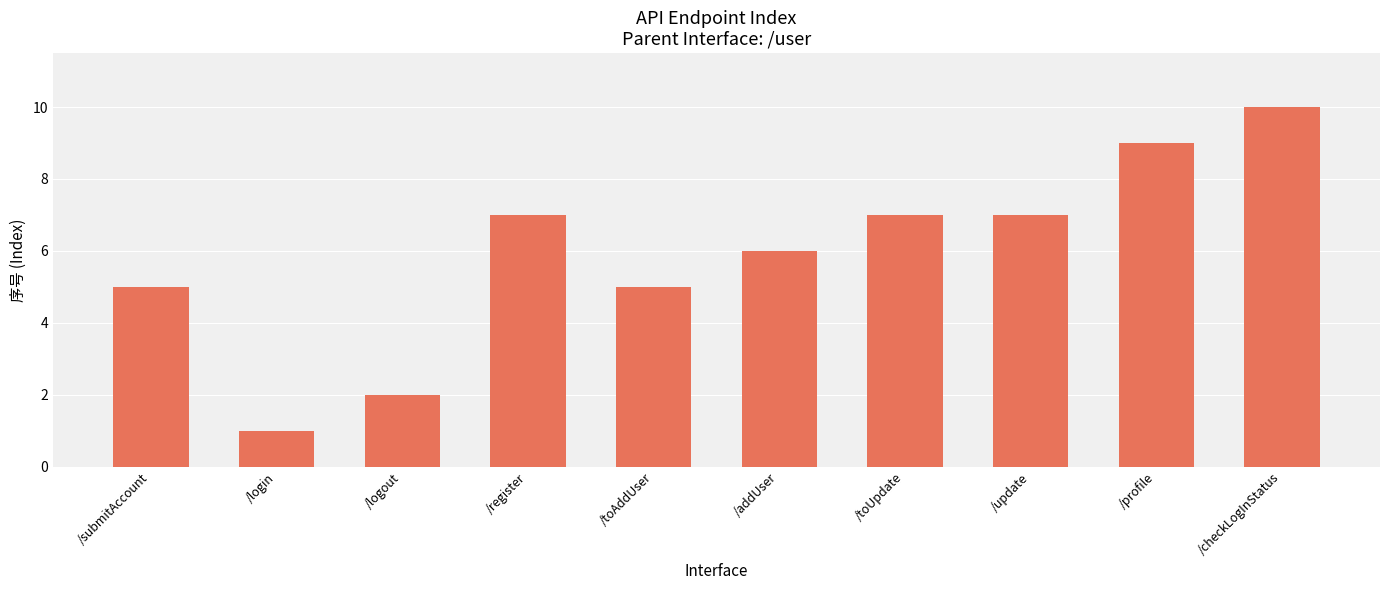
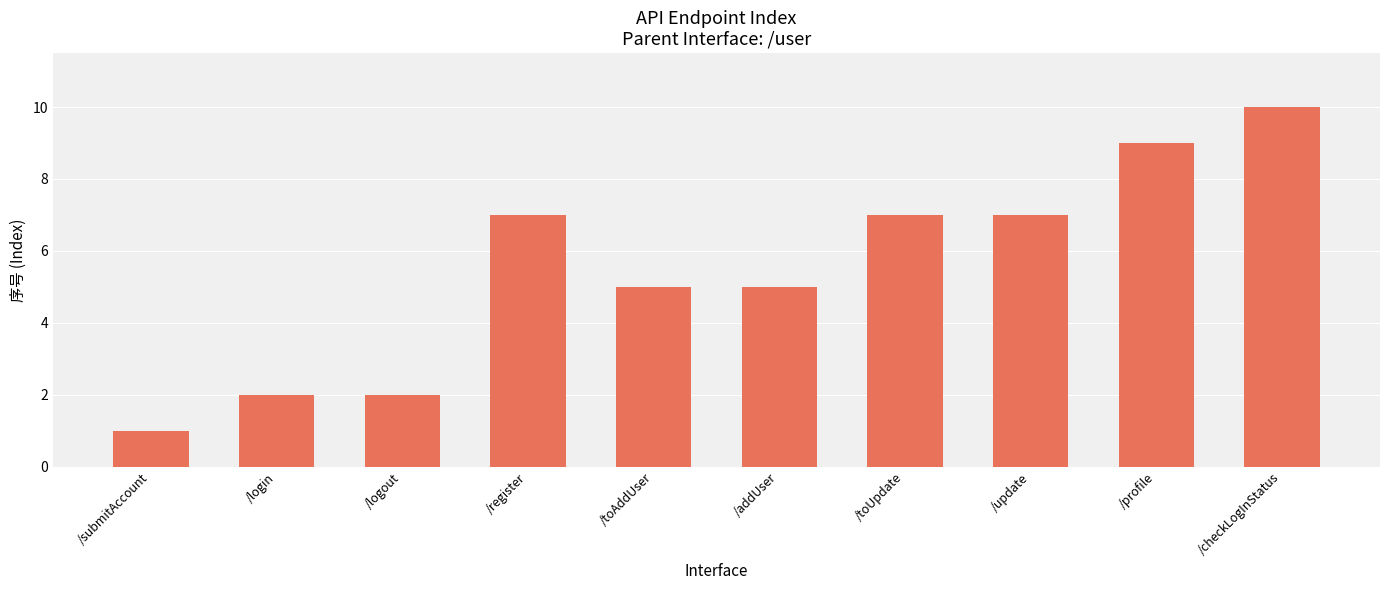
  {
-   "/submitAccount": 5,
-   "/login": 1,
+   "/submitAccount": 1,
+   "/login": 2,
    "/logout": 2,
    "/register": 7,
    "/toAddUser": 5,
-   "/addUser": 6,
+   "/addUser": 5,
    "/toUpdate": 7,
    "/update": 7,
    "/profile": 9,
    "/checkLogInStatus": 10
  }
